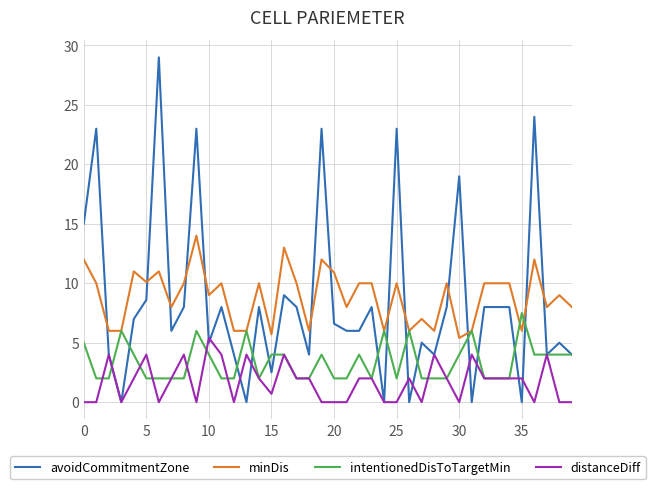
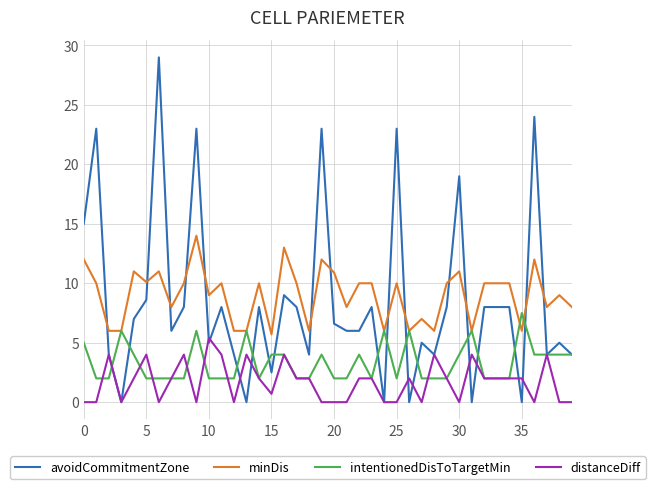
  {
    "avoidCommitmentZone": {
      "0": 15.0,
      "5": 8.6,
      "10": 5.0,
      "15": 2.5,
      "20": 6.6,
      "25": 23.0,
      "30": 19.0,
      "35": 0.0
    },
    "minDis": {
      "0": 12.0,
      "5": 10.1,
      "10": 9.0,
      "15": 5.7,
      "20": 10.9,
      "25": 10.0,
-     "30": 5.4,
+     "30": 11.0,
      "35": 6.0
    },
    "intentionedDisToTargetMin": {
      "0": 5,
      "5": 2,
-     "10": 4,
+     "10": 2,
      "15": 4,
      "20": 2,
      "25": 2,
      "30": 4,
      "35": 7.5
    },
    "distanceDiff": {
      "0": 0.0,
      "5": 4.0,
      "10": 5.4,
      "15": 0.7,
      "20": 0.0,
      "25": 0.0,
      "30": 0.0,
      "35": 2.0
    }
  }
